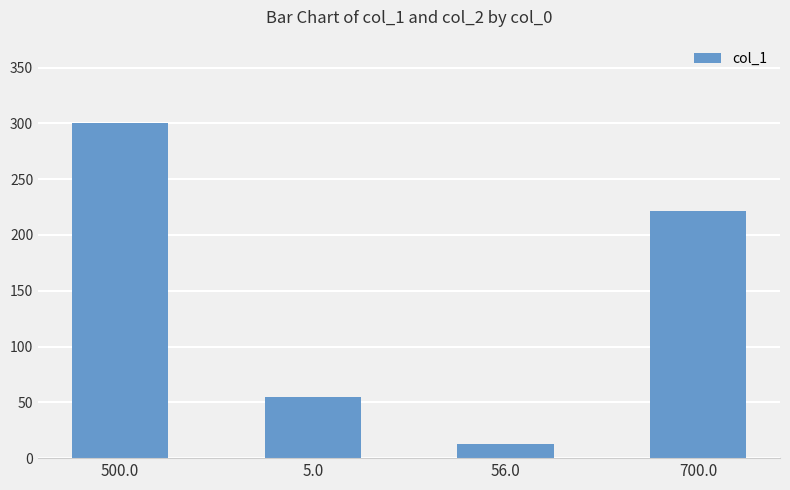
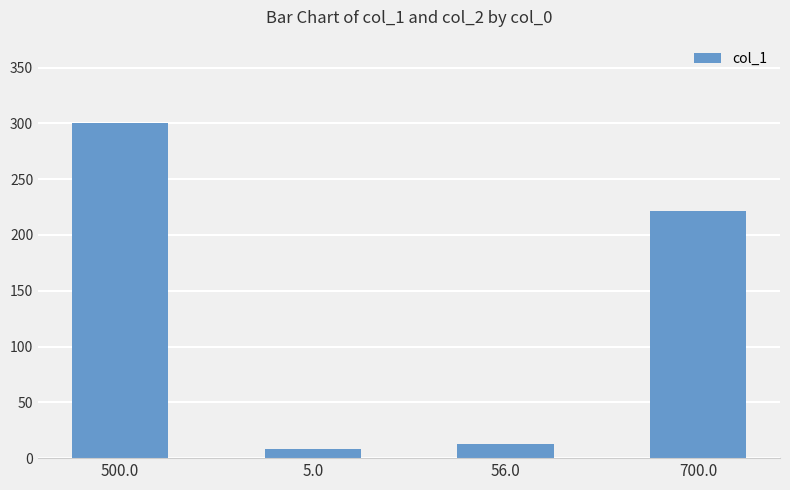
  {
    "500.0": 300,
-   "5.0": 55,
+   "5.0": 8,
    "56.0": 13,
    "700.0": 222
  }
